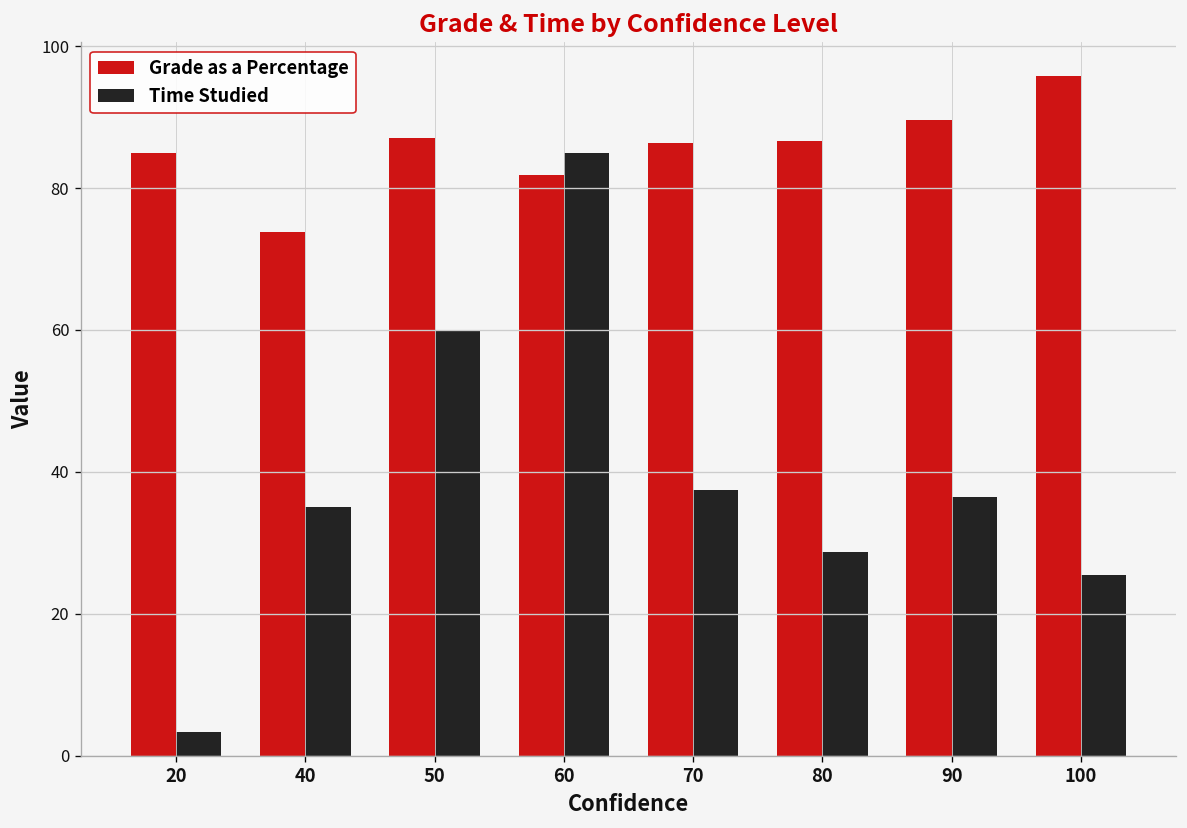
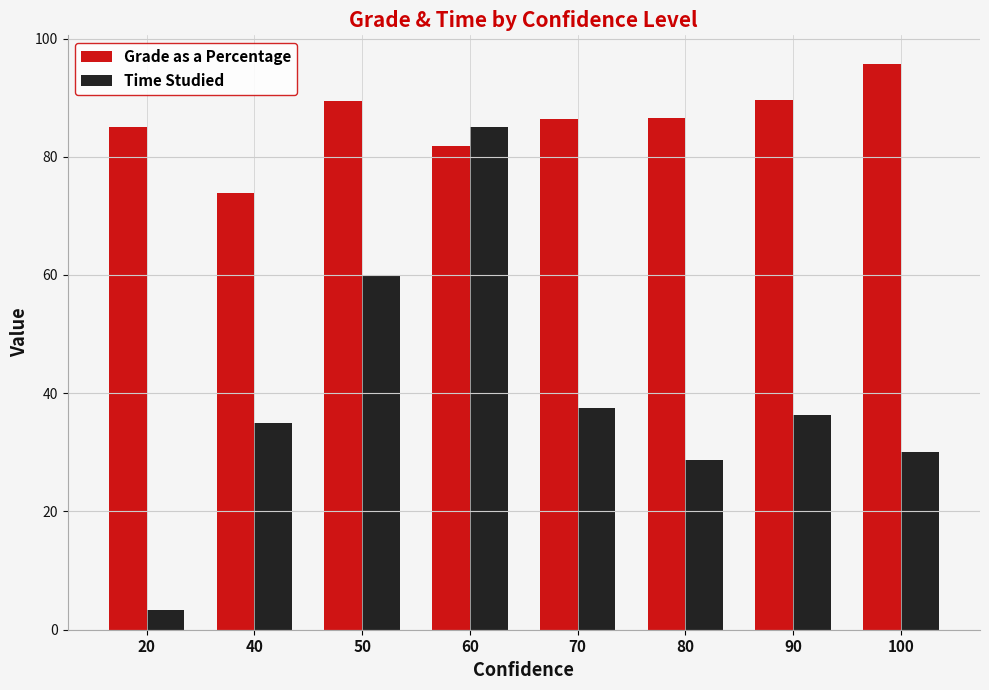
  {
    "Grade as a Percentage": {
      "20": 85,
      "40": 74,
-     "50": 87,
+     "50": 89,
      "60": 82,
      "70": 86,
      "80": 87,
      "90": 90,
      "100": 96
    },
    "Time Studied": {
      "20": 3,
      "40": 35,
      "50": 60,
      "60": 85,
      "70": 38,
      "80": 29,
      "90": 36,
-     "100": 25
+     "100": 30
    }
  }
